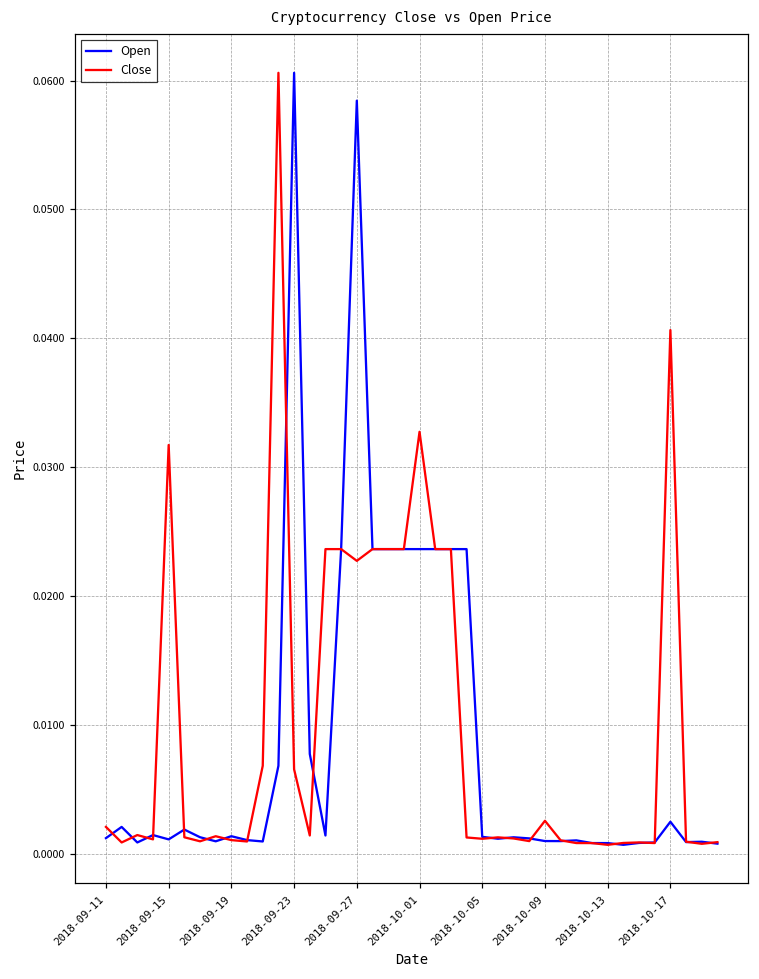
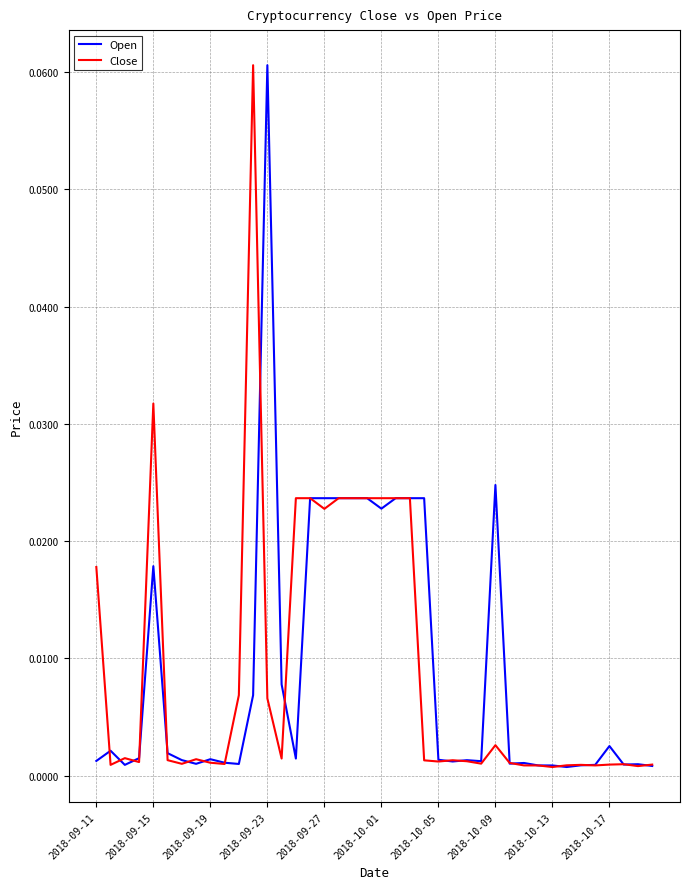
  {
    "Open": {
      "2018-09-11": 0.0012,
-     "2018-09-15": 0.0012,
+     "2018-09-15": 0.0179,
      "2018-09-19": 0.0014,
      "2018-09-23": 0.0606,
-     "2018-09-27": 0.0584,
-     "2018-10-01": 0.0237,
-     "2018-10-09": 0.0010,
+     "2018-09-27": 0.0237,
+     "2018-10-01": 0.0228,
+     "2018-10-09": 0.0248,
      "2018-10-17": 0.0025
    },
    "Close": {
-     "2018-09-11": 0.0021,
+     "2018-09-11": 0.0178,
      "2018-09-15": 0.0317,
      "2018-09-19": 0.0011,
      "2018-09-23": 0.0066,
      "2018-09-27": 0.0228,
-     "2018-10-01": 0.0328,
+     "2018-10-01": 0.0237,
      "2018-10-09": 0.0026,
-     "2018-10-17": 0.0406
+     "2018-10-17": 0.0009
    }
  }
